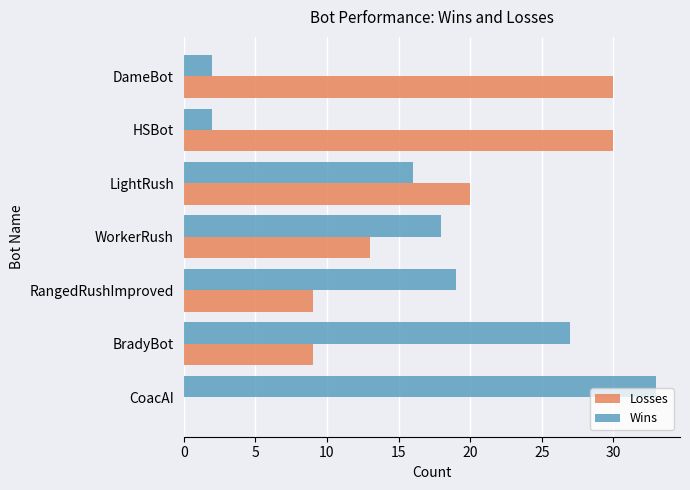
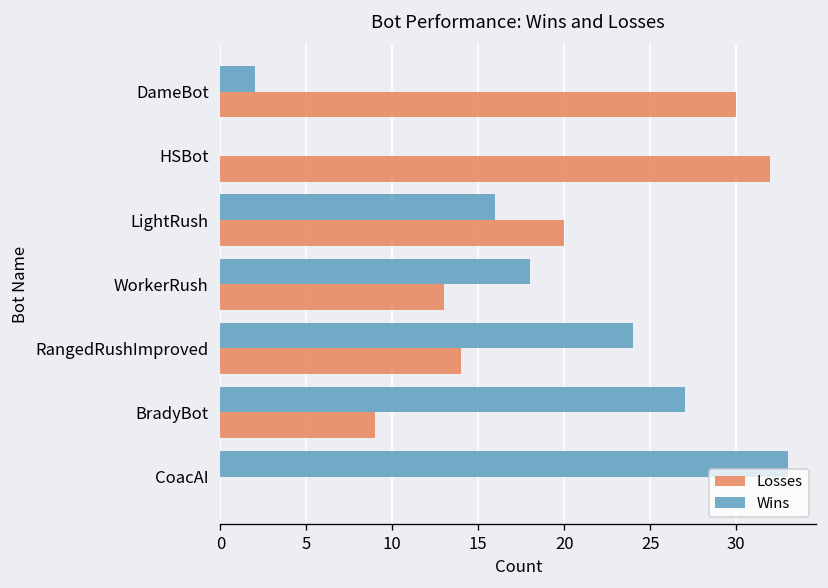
  {
    "Losses": {
      "DameBot": 30,
-     "HSBot": 30,
+     "HSBot": 32,
      "LightRush": 20,
      "WorkerRush": 13,
-     "RangedRushImproved": 9,
+     "RangedRushImproved": 14,
      "BradyBot": 9,
      "CoacAI": 0
    },
    "Wins": {
      "DameBot": 2,
-     "HSBot": 2,
+     "HSBot": 0,
      "LightRush": 16,
      "WorkerRush": 18,
-     "RangedRushImproved": 19,
+     "RangedRushImproved": 24,
      "BradyBot": 27,
      "CoacAI": 33
    }
  }
